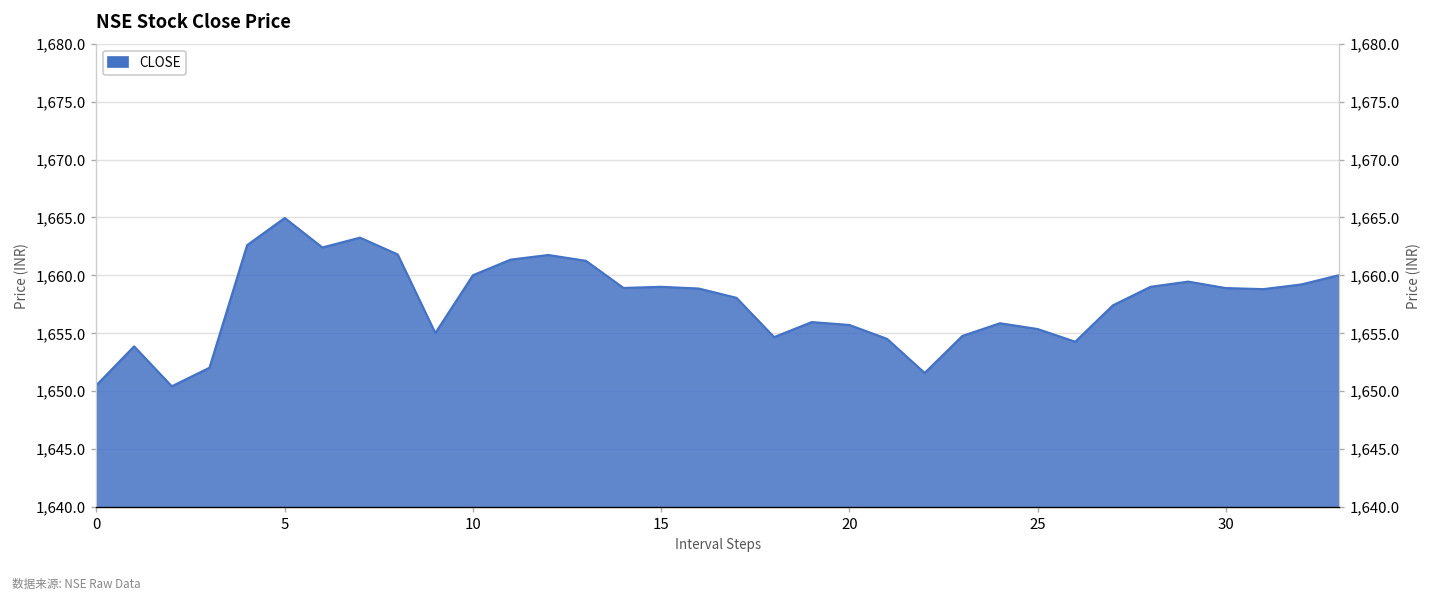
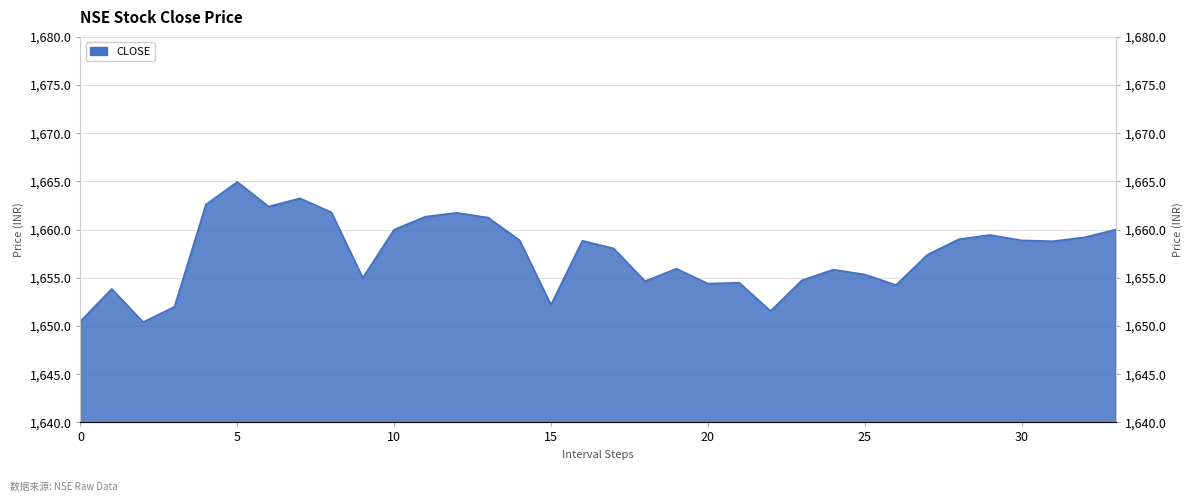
  {
    "0": "1,651",
    "5": "1,665",
    "10": "1,660",
-   "15": "1,659",
-   "20": "1,656",
+   "15": "1,652",
+   "20": "1,654",
    "25": "1,655",
    "30": "1,659"
  }
